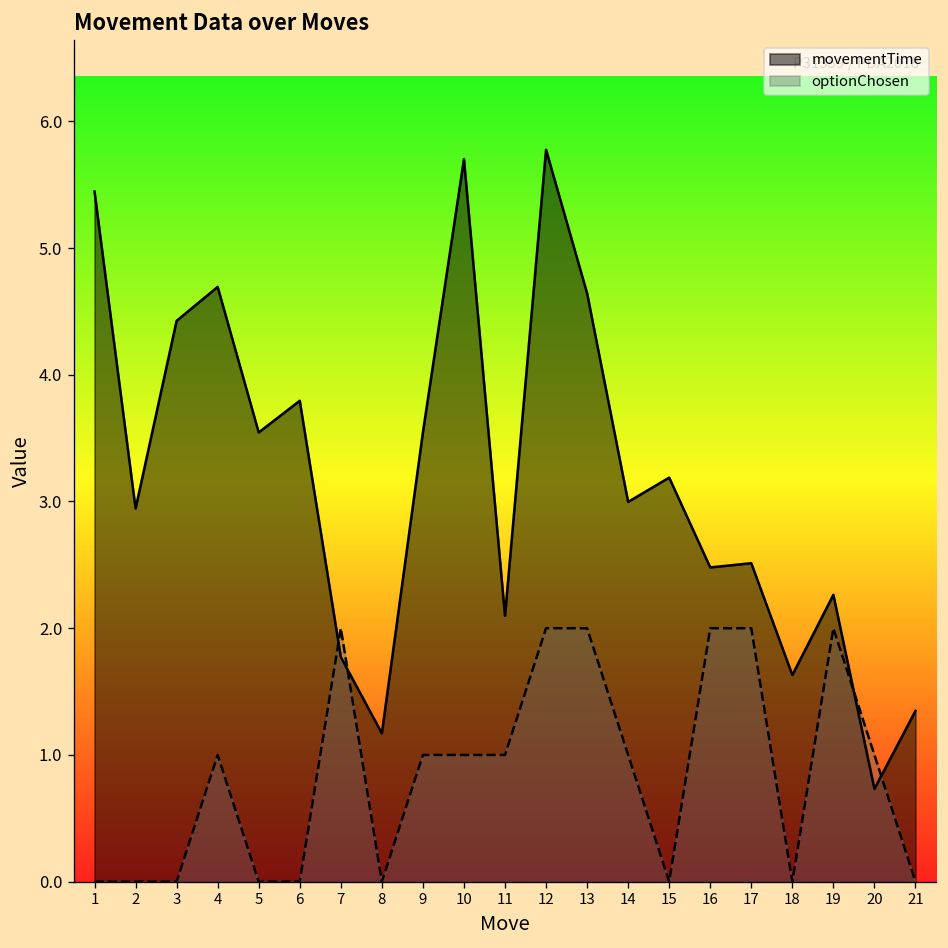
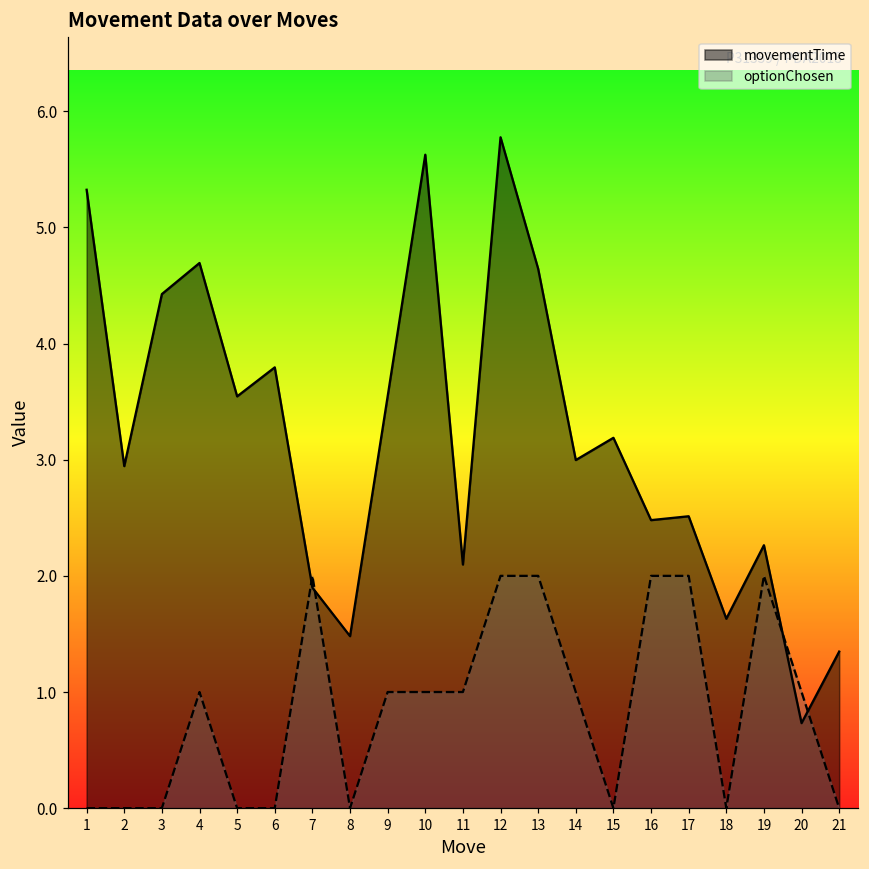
  {
    "movementTime": {
-     "1": 5.45,
+     "1": 5.32,
      "2": 2.94,
      "3": 4.43,
      "4": 4.69,
      "5": 3.55,
      "6": 3.79,
-     "7": 1.77,
-     "8": 1.17,
+     "7": 1.90,
+     "8": 1.48,
      "9": 3.55,
-     "10": 5.70,
+     "10": 5.63,
      "11": 2.10,
      "12": 5.78,
      "13": 4.64,
      "14": 3.00,
      "15": 3.19,
      "16": 2.48,
      "17": 2.51,
      "18": 1.63,
      "19": 2.26,
      "20": 0.73,
      "21": 1.35
    },
    "optionChosen": {
      "1": 0.00,
      "2": 0.00,
      "3": 0.00,
      "4": 1.00,
      "5": 0.00,
      "6": 0.00,
      "7": 2.00,
      "8": 0.00,
      "9": 1.00,
      "10": 1.00,
      "11": 1.00,
      "12": 2.00,
      "13": 2.00,
      "14": 1.00,
      "15": 0.00,
      "16": 2.00,
      "17": 2.00,
      "18": 0.00,
      "19": 2.00,
      "20": 1.00,
      "21": 0.00
    }
  }
